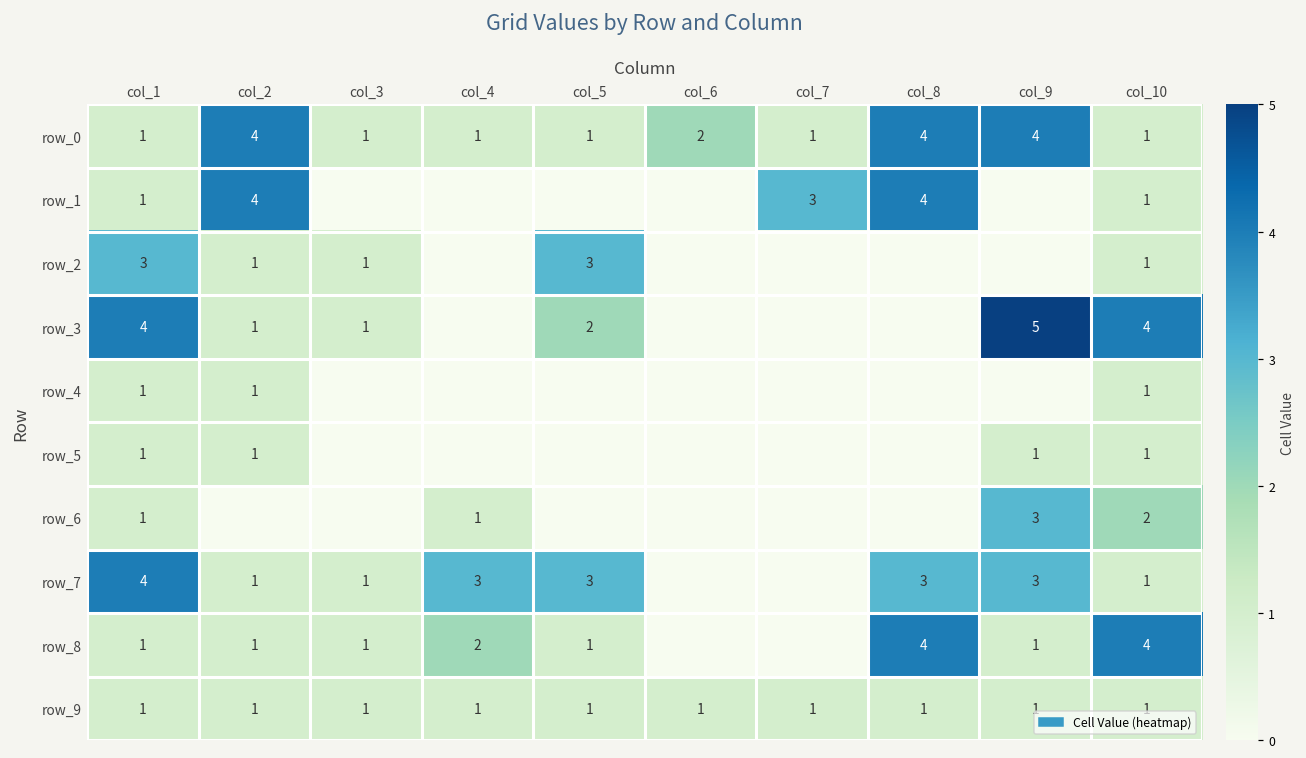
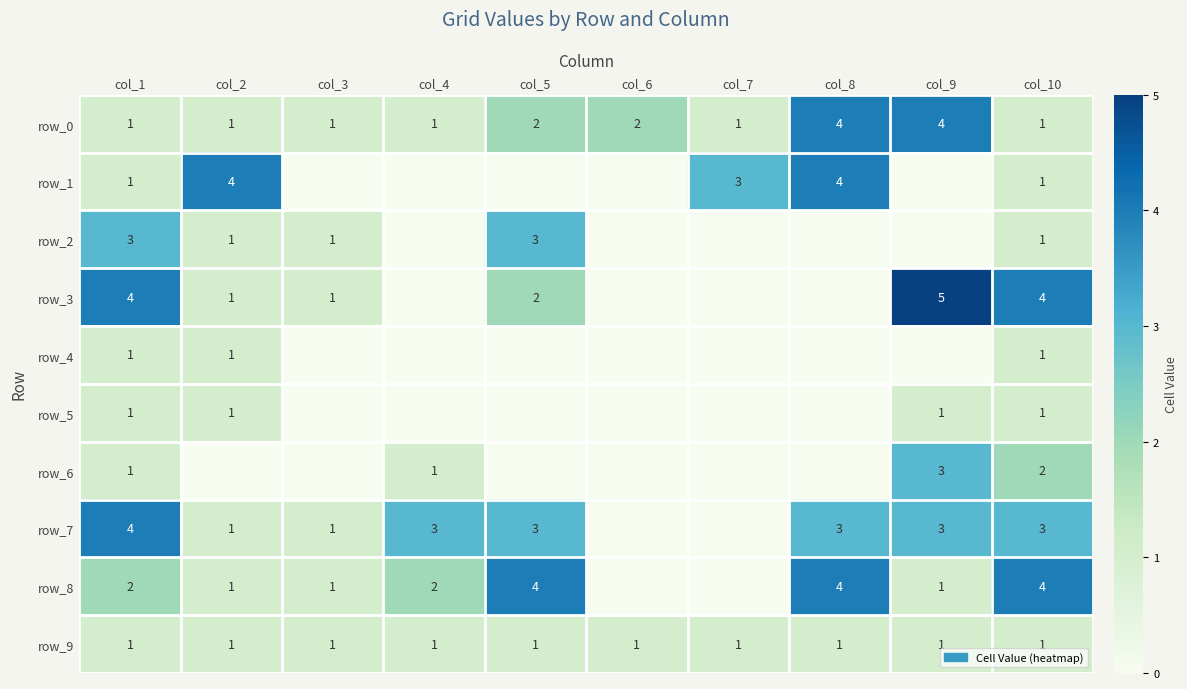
  {
    "row_0": {
      "col_1": 1,
-     "col_2": 4,
+     "col_2": 1,
      "col_3": 1,
      "col_4": 1,
-     "col_5": 1,
+     "col_5": 2,
      "col_6": 2,
      "col_7": 1,
      "col_8": 4,
      "col_9": 4,
      "col_10": 1
    },
    "row_1": {
      "col_1": 1,
      "col_2": 4,
      "col_7": 3,
      "col_8": 4,
      "col_10": 1
    },
    "row_2": {
      "col_1": 3,
      "col_2": 1,
      "col_3": 1,
      "col_5": 3,
      "col_10": 1
    },
    "row_3": {
      "col_1": 4,
      "col_2": 1,
      "col_3": 1,
      "col_5": 2,
      "col_9": 5,
      "col_10": 4
    },
    "row_4": {
      "col_1": 1,
      "col_2": 1,
      "col_10": 1
    },
    "row_5": {
      "col_1": 1,
      "col_2": 1,
      "col_9": 1,
      "col_10": 1
    },
    "row_6": {
      "col_1": 1,
      "col_4": 1,
      "col_9": 3,
      "col_10": 2
    },
    "row_7": {
      "col_1": 4,
      "col_2": 1,
      "col_3": 1,
      "col_4": 3,
      "col_5": 3,
      "col_8": 3,
      "col_9": 3,
-     "col_10": 1
+     "col_10": 3
    },
    "row_8": {
-     "col_1": 1,
+     "col_1": 2,
      "col_2": 1,
      "col_3": 1,
      "col_4": 2,
-     "col_5": 1,
+     "col_5": 4,
      "col_8": 4,
      "col_9": 1,
      "col_10": 4
    },
    "row_9": {
      "col_1": 1,
      "col_2": 1,
      "col_3": 1,
      "col_4": 1,
      "col_5": 1,
      "col_6": 1,
      "col_7": 1,
      "col_8": 1
    }
  }
